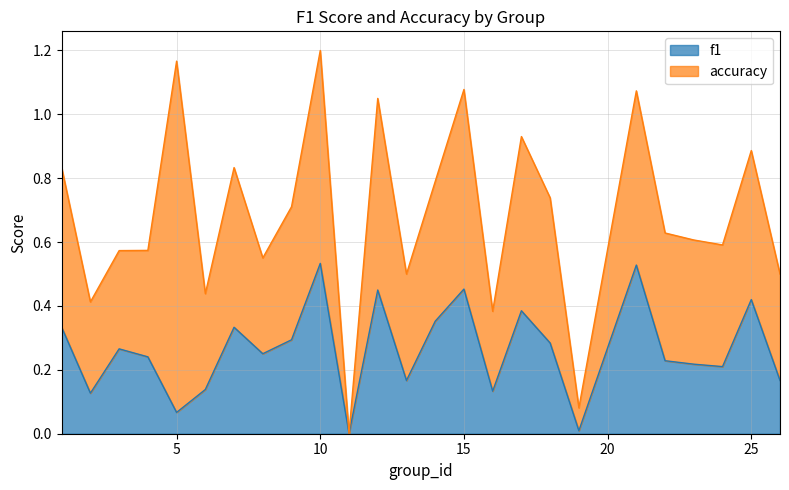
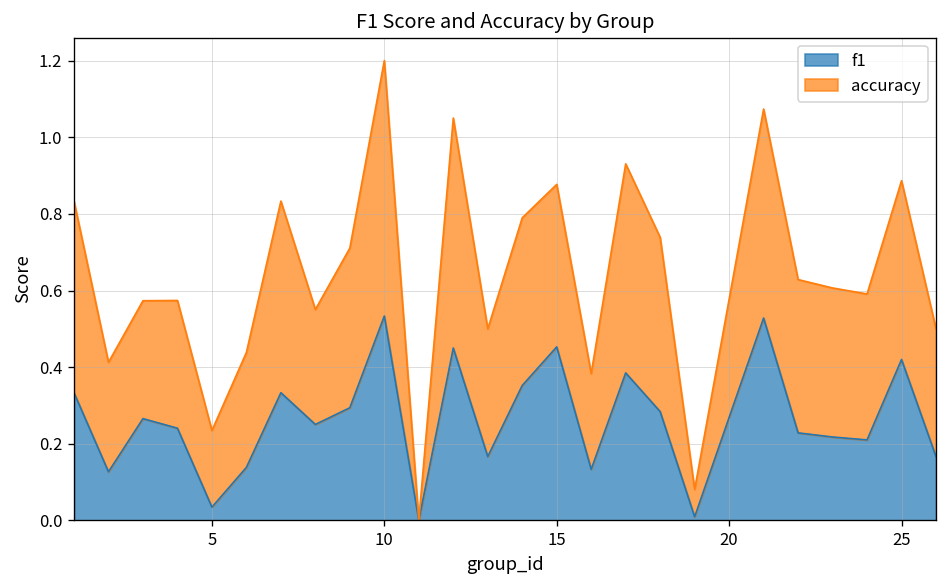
  {
    "f1": {
-     "5": 0.07,
+     "5": 0.03,
      "10": 0.53,
      "15": 0.45,
      "25": 0.42
    },
    "accuracy": {
-     "5": 1.1,
+     "5": 0.2,
      "10": 0.67,
-     "15": 0.63,
+     "15": 0.42,
      "25": 0.47
    }
  }
